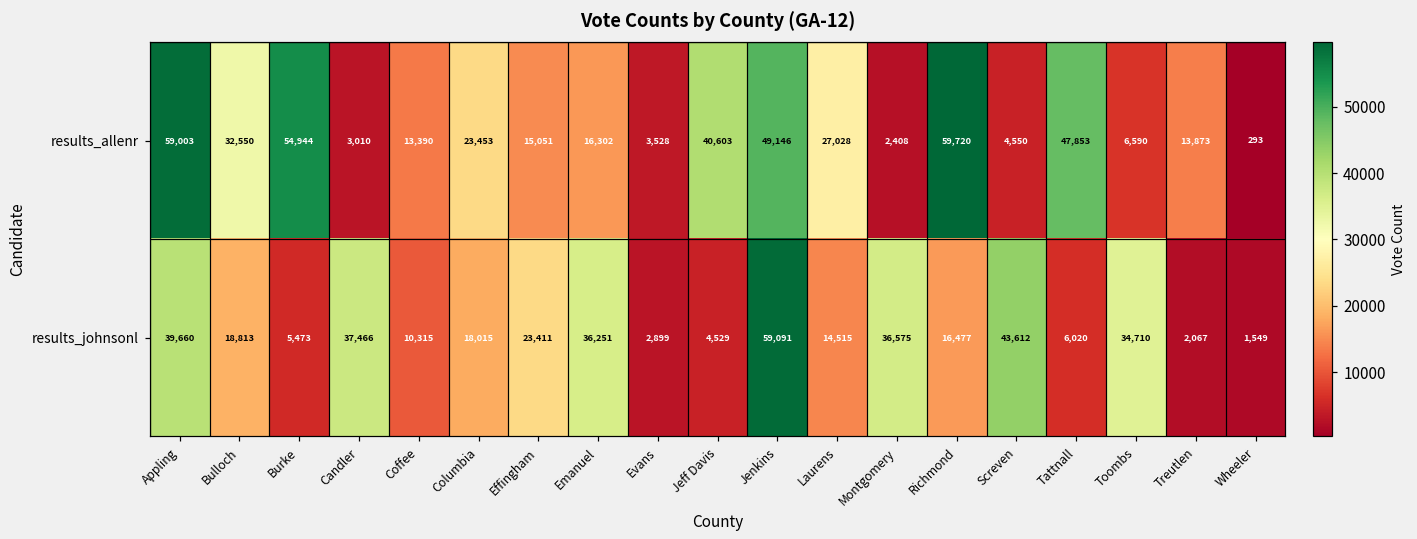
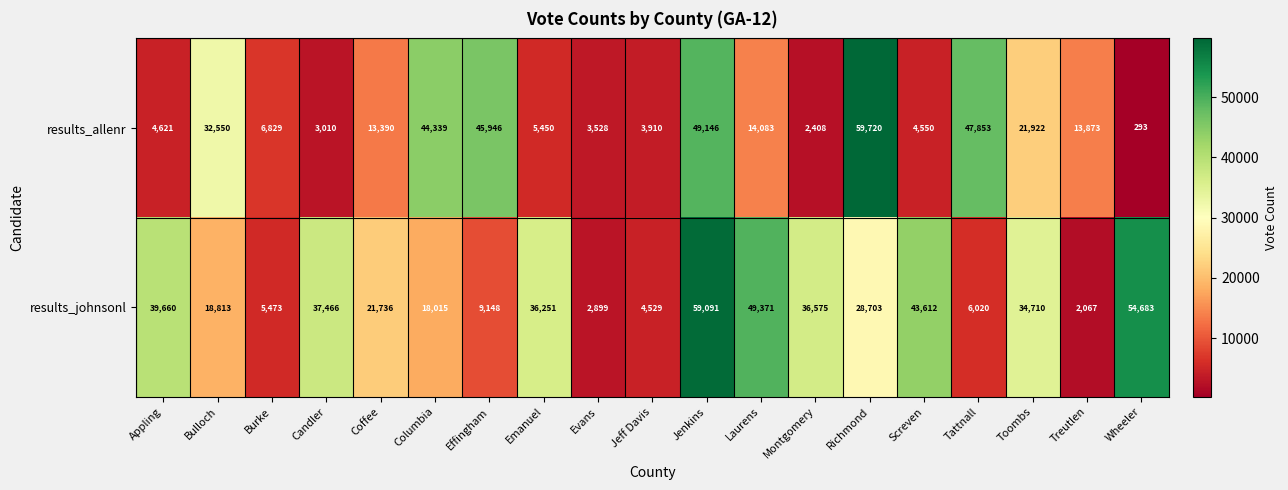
  {
    "results_allenr": {
-     "Appling": "59,003",
+     "Appling": "4,621",
      "Bulloch": "32,550",
-     "Burke": "54,944",
+     "Burke": "6,829",
      "Candler": "3,010",
      "Coffee": "13,390",
-     "Columbia": "23,453",
-     "Effingham": "15,051",
-     "Emanuel": "16,302",
+     "Columbia": "44,339",
+     "Effingham": "45,946",
+     "Emanuel": "5,450",
      "Evans": "3,528",
-     "Jeff Davis": "40,603",
+     "Jeff Davis": "3,910",
      "Jenkins": "49,146",
-     "Laurens": "27,028",
+     "Laurens": "14,083",
      "Montgomery": "2,408",
      "Richmond": "59,720",
      "Screven": "4,550",
      "Tattnall": "47,853",
-     "Toombs": "6,590",
+     "Toombs": "21,922",
      "Treutlen": "13,873",
      "Wheeler": "293"
    },
    "results_johnsonl": {
      "Appling": "39,660",
      "Bulloch": "18,813",
      "Burke": "5,473",
      "Candler": "37,466",
-     "Coffee": "10,315",
+     "Coffee": "21,736",
      "Columbia": "18,015",
-     "Effingham": "23,411",
+     "Effingham": "9,148",
      "Emanuel": "36,251",
      "Evans": "2,899",
      "Jeff Davis": "4,529",
      "Jenkins": "59,091",
-     "Laurens": "14,515",
+     "Laurens": "49,371",
      "Montgomery": "36,575",
-     "Richmond": "16,477",
+     "Richmond": "28,703",
      "Screven": "43,612",
      "Tattnall": "6,020",
      "Toombs": "34,710",
      "Treutlen": "2,067",
-     "Wheeler": "1,549"
+     "Wheeler": "54,683"
    }
  }
